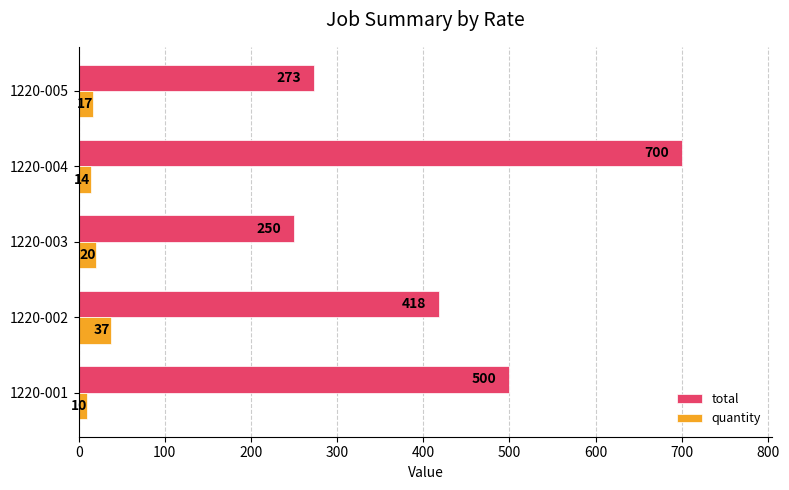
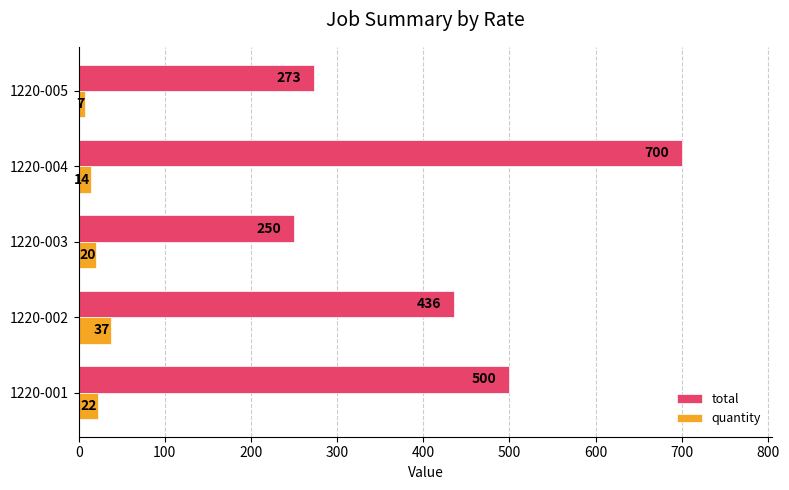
  {
    "total": {
      "1220-005": 273,
      "1220-004": 700,
      "1220-003": 250,
-     "1220-002": 418,
+     "1220-002": 436,
      "1220-001": 500
    },
    "quantity": {
-     "1220-005": 17,
+     "1220-005": 7,
      "1220-004": 14,
      "1220-003": 20,
      "1220-002": 37,
-     "1220-001": 10
+     "1220-001": 22
    }
  }
